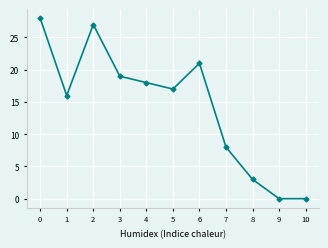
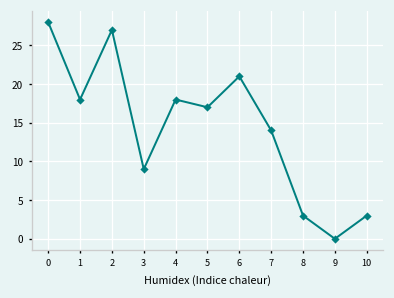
  {
    "0": 28,
-   "1": 16,
+   "1": 18,
    "2": 27,
-   "3": 19,
+   "3": 9,
    "4": 18,
    "5": 17,
    "6": 21,
-   "7": 8,
+   "7": 14,
    "8": 3,
    "9": 0,
-   "10": 0
+   "10": 3
  }
